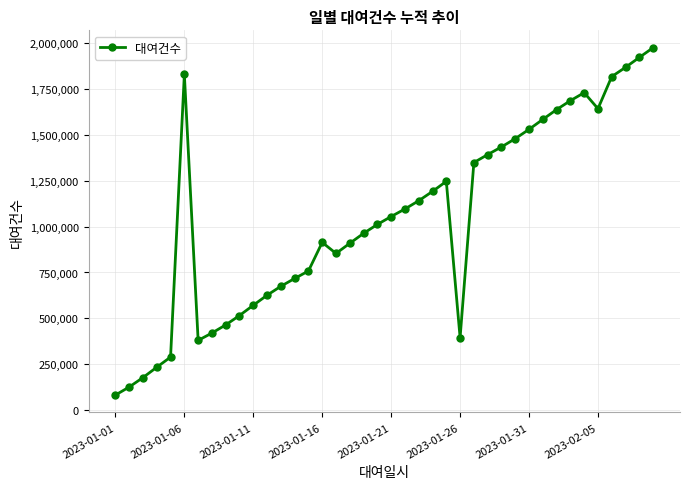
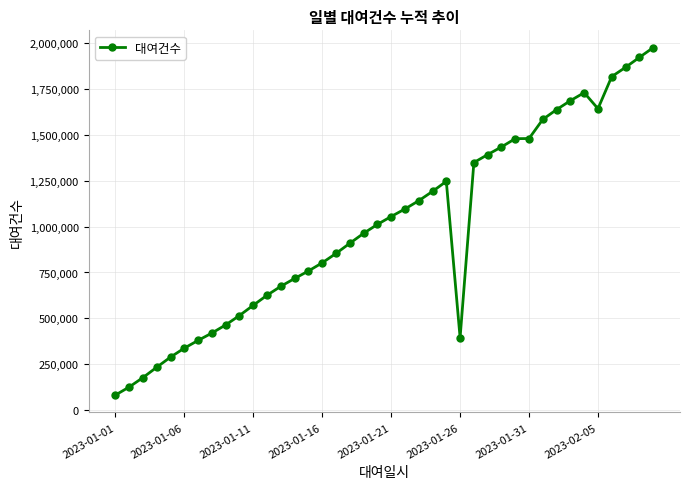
  {
    "2023-01-01": "80,000",
-   "2023-01-06": "1,830,000",
+   "2023-01-06": "340,000",
    "2023-01-11": "570,000",
-   "2023-01-16": "910,000",
+   "2023-01-16": "800,000",
    "2023-01-21": "1,050,000",
    "2023-01-26": "390,000",
-   "2023-01-31": "1,530,000",
+   "2023-01-31": "1,480,000",
    "2023-02-05": "1,640,000"
  }
